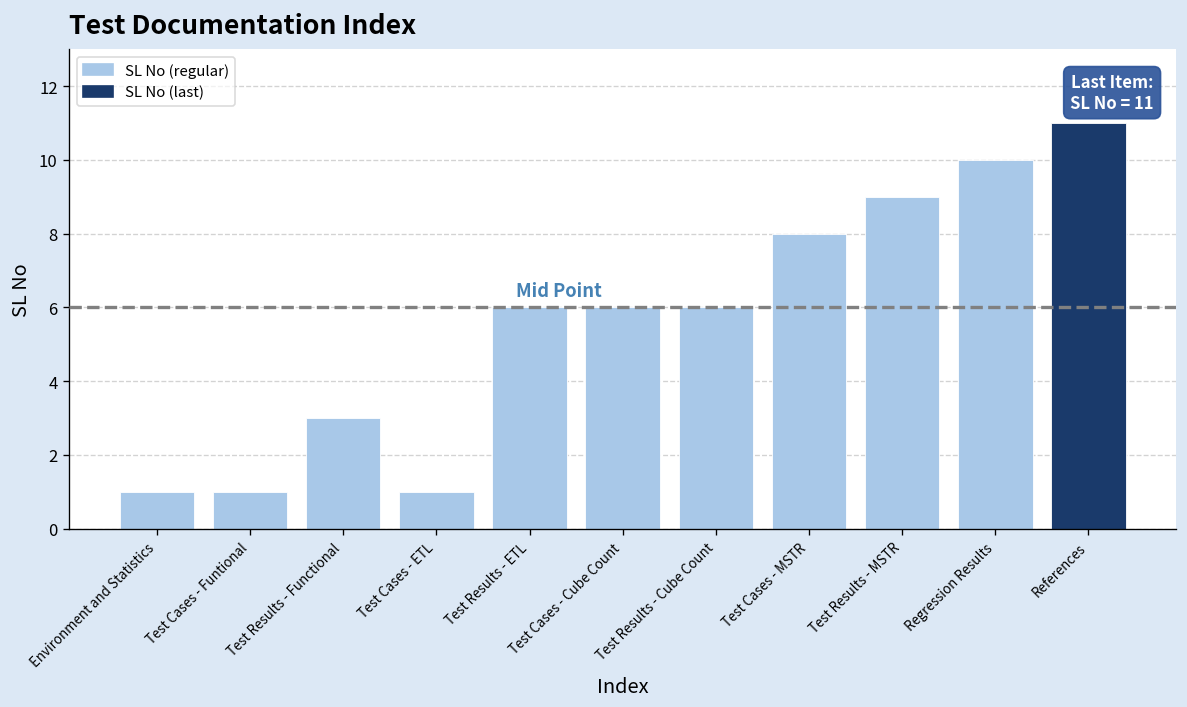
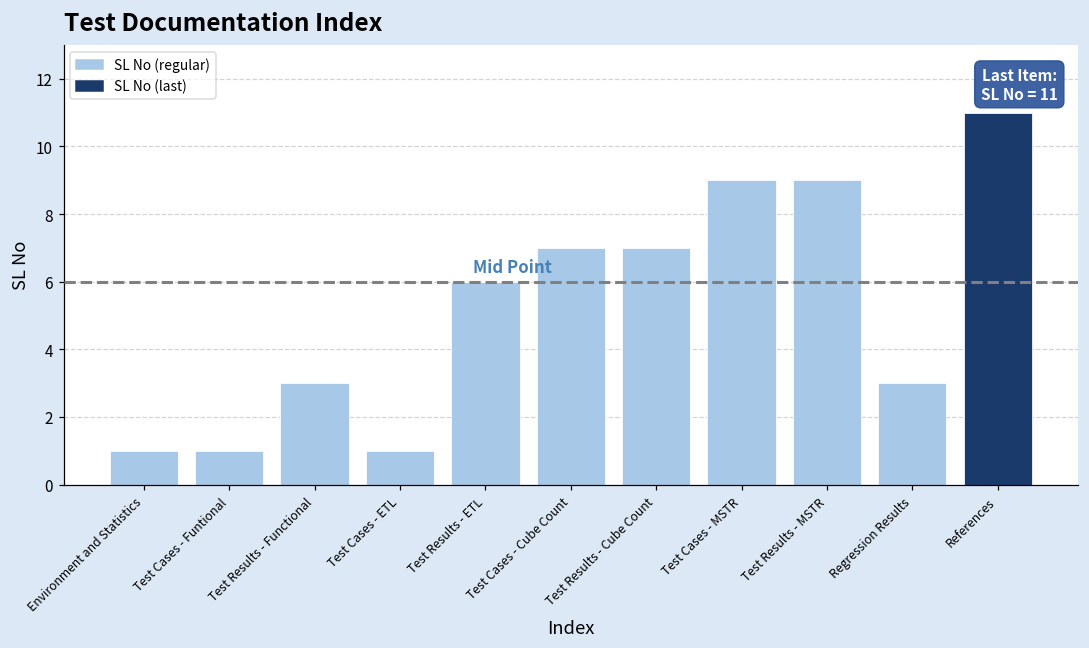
  {
    "Environment and Statistics": 1,
    "Test Cases - Funtional": 1,
    "Test Results - Functional": 3,
    "Test Cases - ETL": 1,
    "Test Results - ETL": 6,
-   "Test Cases - Cube Count": 6,
-   "Test Results - Cube Count": 6,
-   "Test Cases - MSTR": 8,
+   "Test Cases - Cube Count": 7,
+   "Test Results - Cube Count": 7,
+   "Test Cases - MSTR": 9,
    "Test Results - MSTR": 9,
-   "Regression Results": 10
+   "Regression Results": 3
  }
